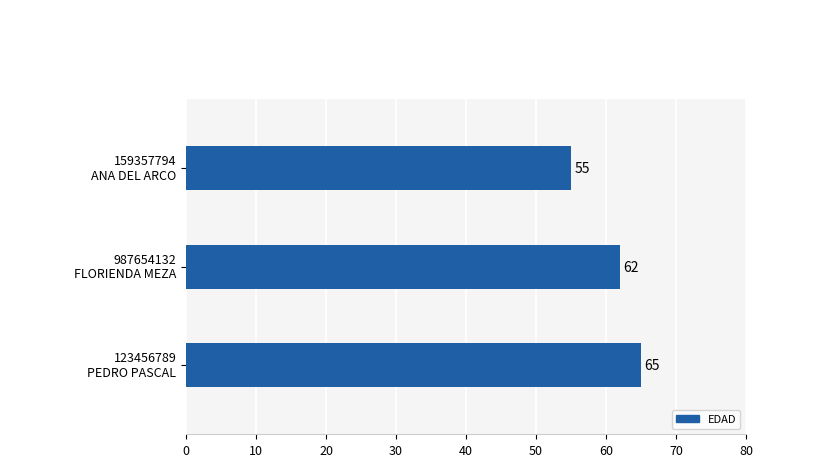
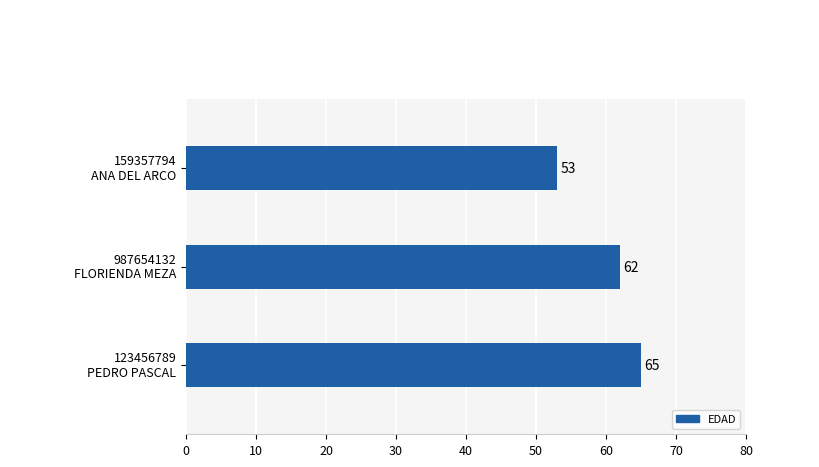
  {
-   "159357794 ANA DEL ARCO": 55,
+   "159357794 ANA DEL ARCO": 53,
    "987654132 FLORIENDA MEZA": 62,
    "123456789 PEDRO PASCAL": 65
  }
